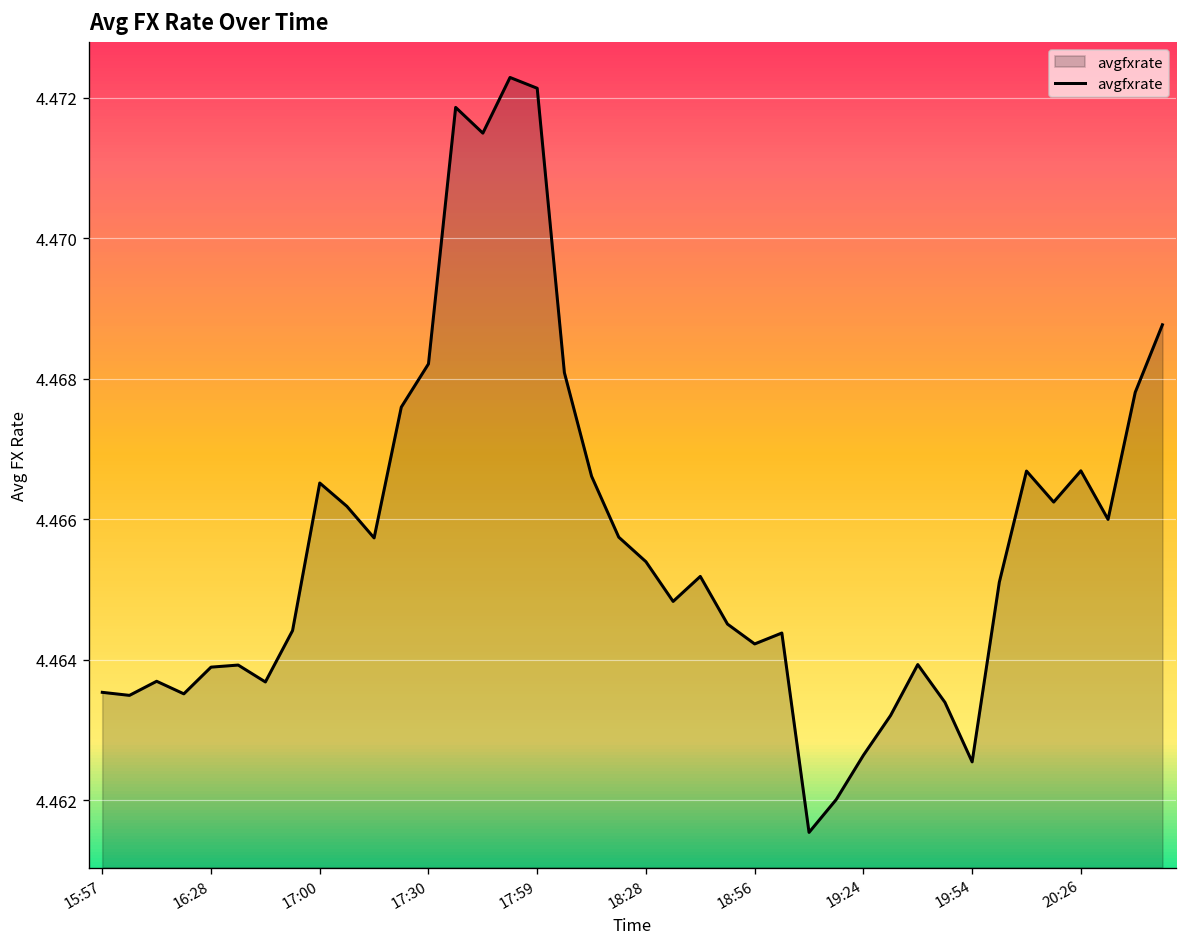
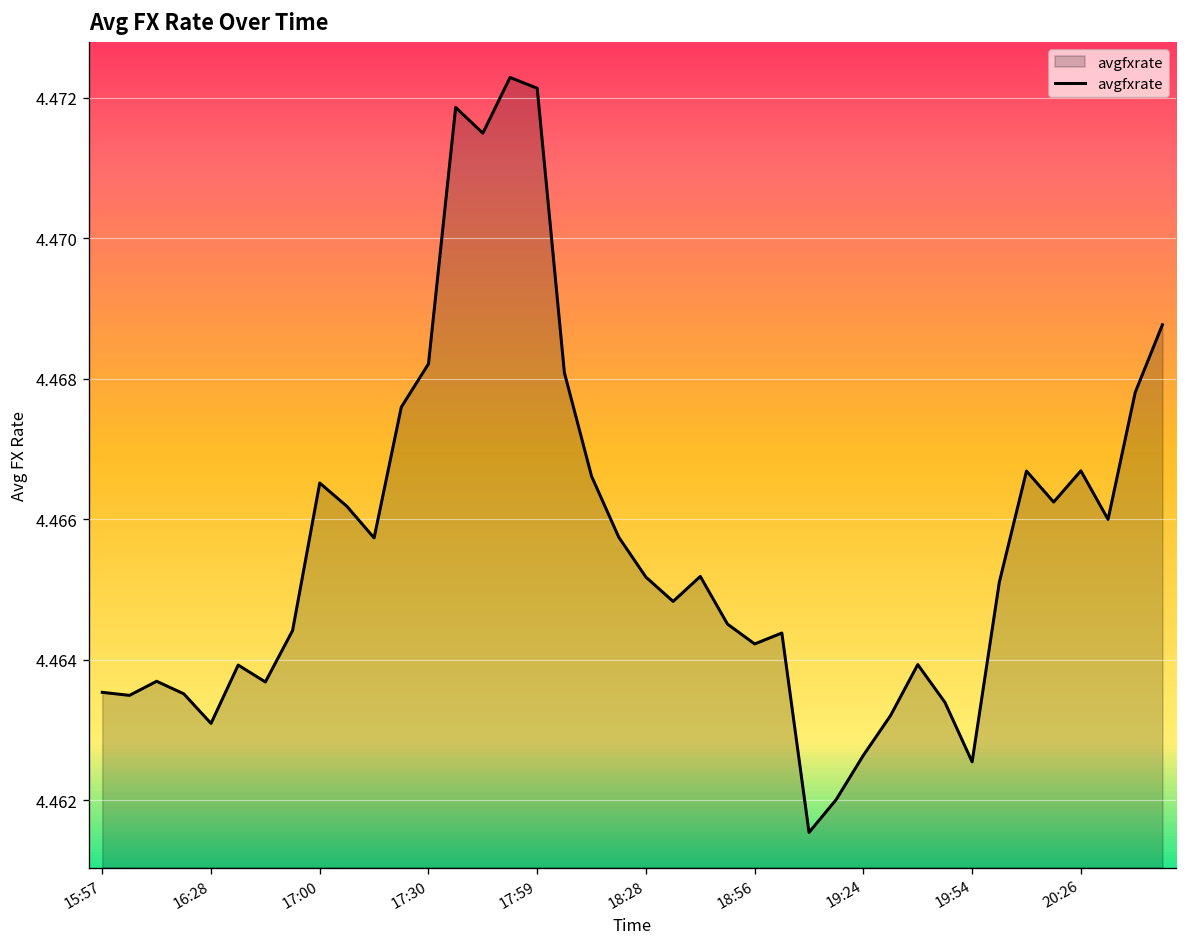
  {
    "15:57": 4.4635,
-   "16:28": 4.4639,
+   "16:28": 4.4631,
    "17:00": 4.4665,
    "17:30": 4.4682,
    "17:59": 4.4721,
-   "18:28": 4.4654,
+   "18:28": 4.4652,
    "18:56": 4.4642,
    "19:24": 4.4626,
    "19:54": 4.4625,
    "20:26": 4.4667
  }
